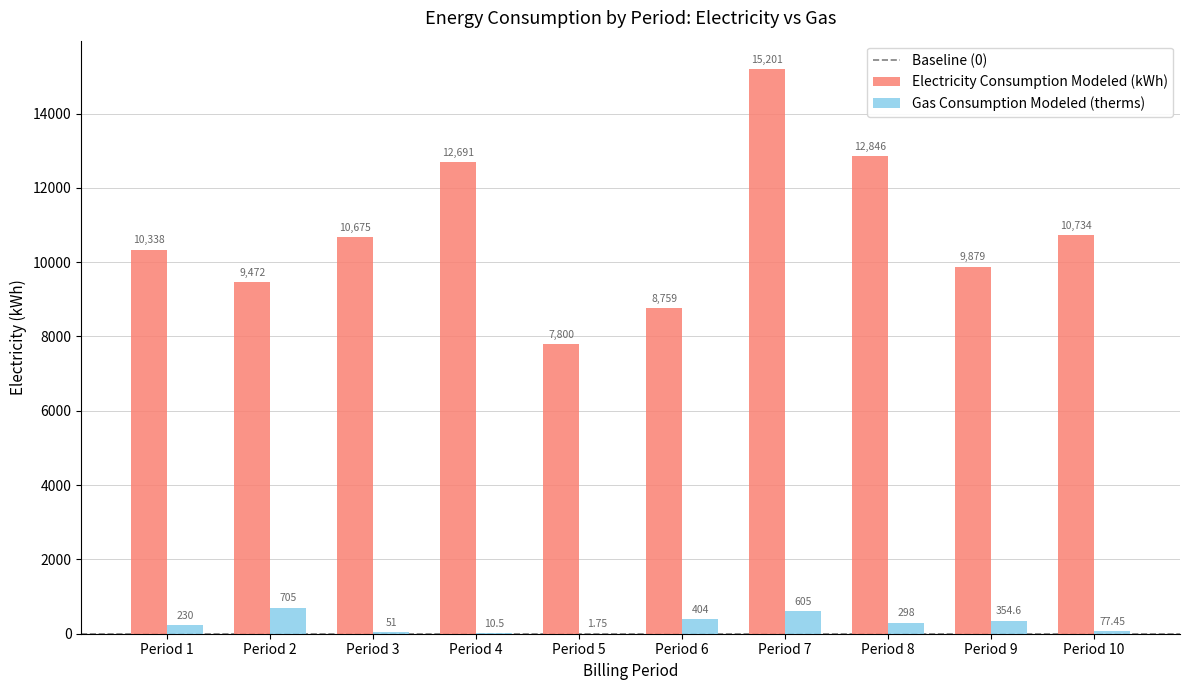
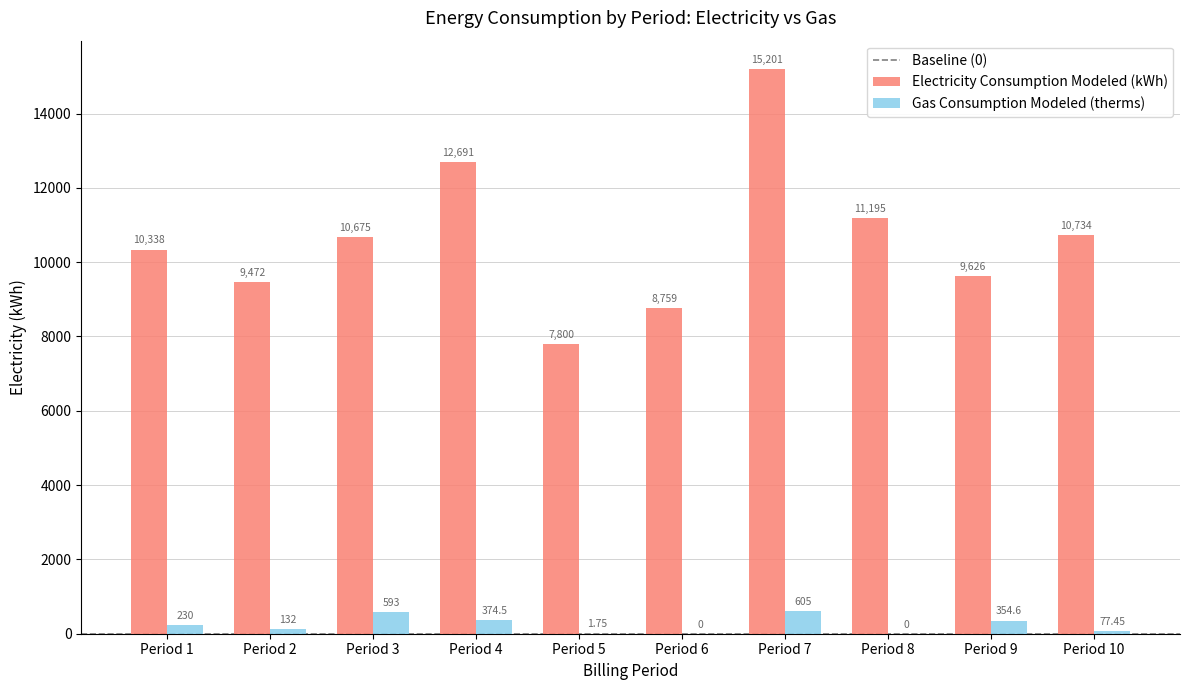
  {
    "Electricity Consumption Modeled (kWh)": {
      "Period 1": "10,338",
      "Period 2": "9,472",
      "Period 3": "10,675",
      "Period 4": "12,691",
      "Period 5": "7,800",
      "Period 6": "8,759",
      "Period 7": "15,201",
-     "Period 8": "12,846",
-     "Period 9": "9,879",
+     "Period 8": "11,195",
+     "Period 9": "9,626",
      "Period 10": "10,734"
    },
    "Gas Consumption Modeled (therms)": {
      "Period 1": "230",
-     "Period 2": "705",
-     "Period 3": "51",
-     "Period 4": "10.5",
+     "Period 2": "132",
+     "Period 3": "593",
+     "Period 4": "374.5",
      "Period 5": "1.75",
-     "Period 6": "404",
+     "Period 6": "0",
      "Period 7": "605",
-     "Period 8": "298",
+     "Period 8": "0",
      "Period 9": "354.6",
      "Period 10": "77.45"
    }
  }
